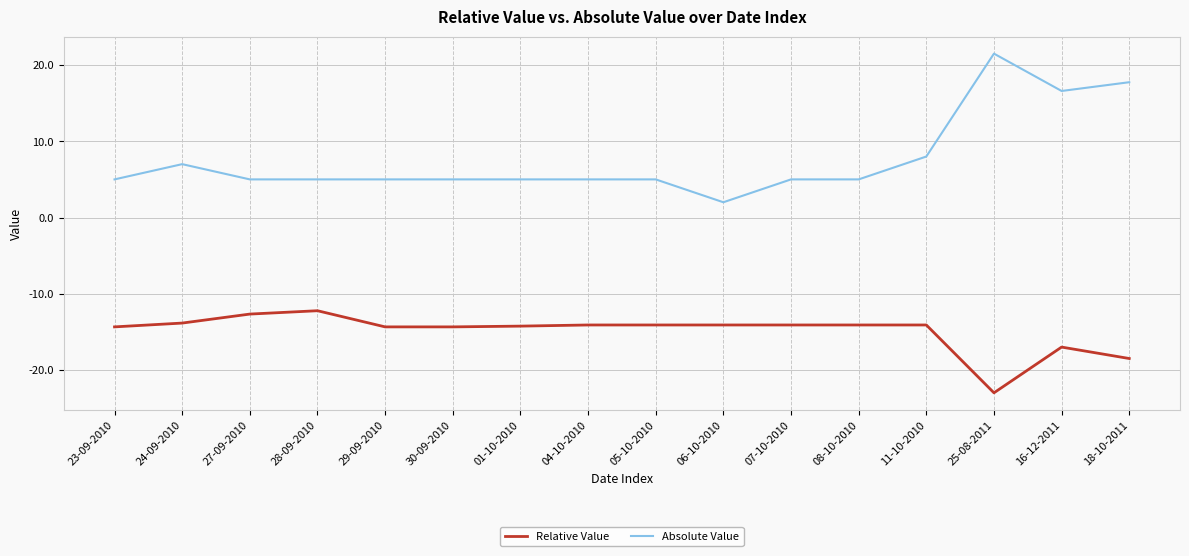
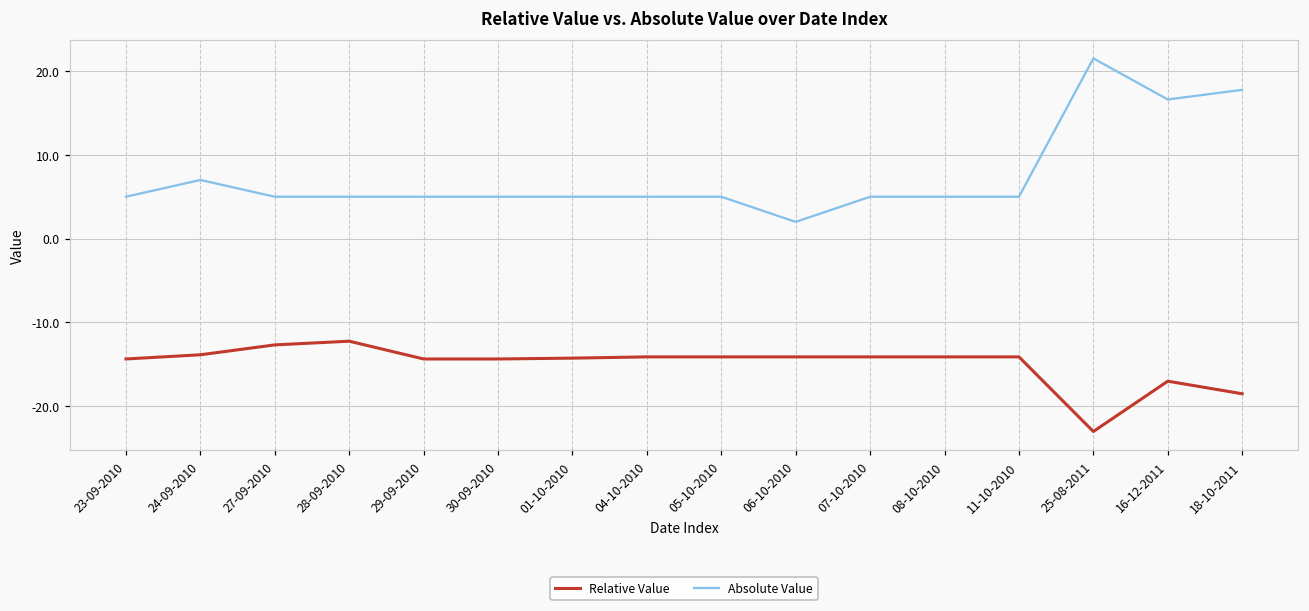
  {
    "Relative Value": {
      "23-09-2010": -14,
      "24-09-2010": -14,
      "27-09-2010": -13,
      "28-09-2010": -12,
      "29-09-2010": -14,
      "30-09-2010": -14,
      "01-10-2010": -14,
      "04-10-2010": -14,
      "05-10-2010": -14,
      "06-10-2010": -14,
      "07-10-2010": -14,
      "08-10-2010": -14,
      "11-10-2010": -14,
      "25-08-2011": -23,
      "16-12-2011": -17,
      "18-10-2011": -19
    },
    "Absolute Value": {
      "23-09-2010": 5,
      "24-09-2010": 7,
      "27-09-2010": 5,
      "28-09-2010": 5,
      "29-09-2010": 5,
      "30-09-2010": 5,
      "01-10-2010": 5,
      "04-10-2010": 5,
      "05-10-2010": 5,
      "06-10-2010": 2,
      "07-10-2010": 5,
      "08-10-2010": 5,
-     "11-10-2010": 8,
+     "11-10-2010": 5,
      "25-08-2011": 22,
      "16-12-2011": 17,
      "18-10-2011": 18
    }
  }
